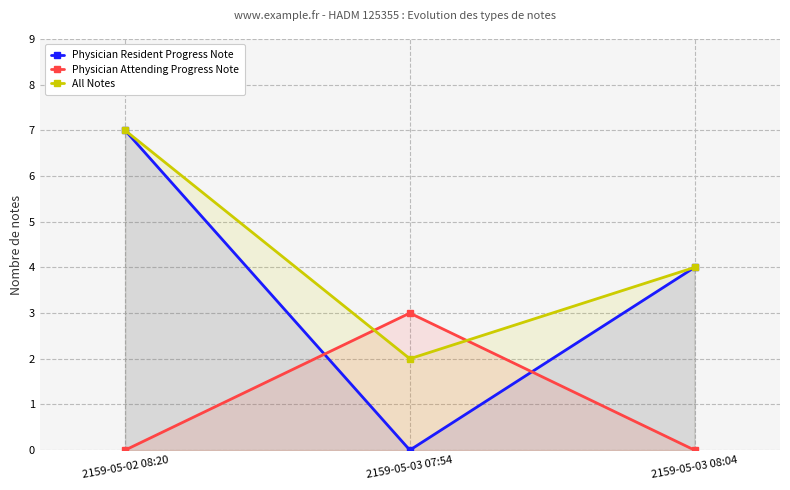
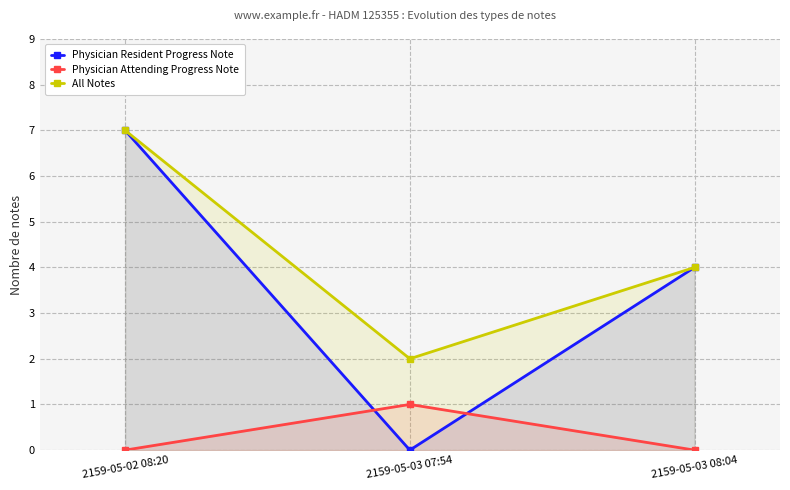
  {
    "Physician Resident Progress Note": {
      "2159-05-03 07:54": 0
    },
    "Physician Attending Progress Note": {
      "2159-05-02 08:20": 0,
-     "2159-05-03 07:54": 3,
+     "2159-05-03 07:54": 1,
      "2159-05-03 08:04": 0
    },
    "All Notes": {
      "2159-05-03 07:54": 2
    }
  }
